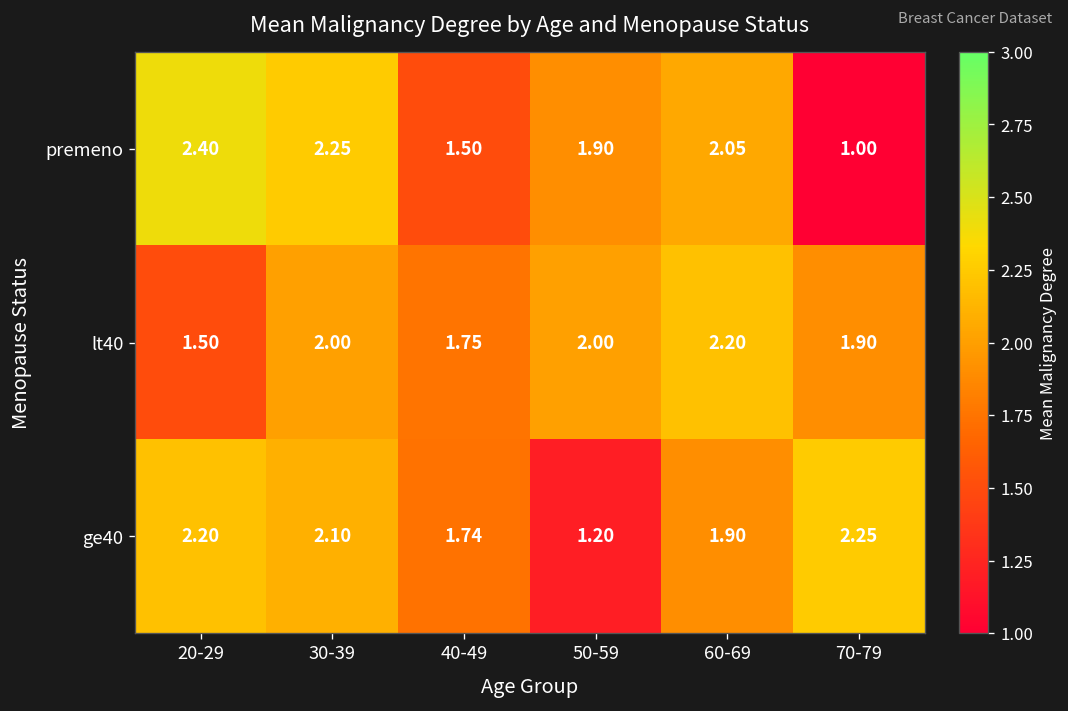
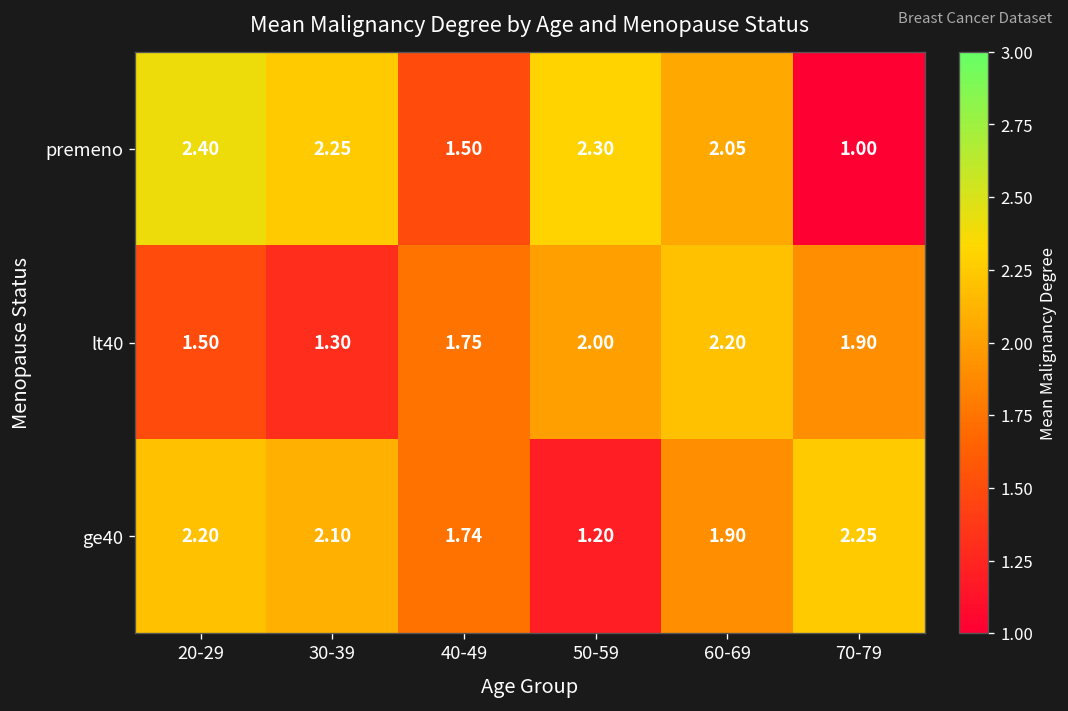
  {
    "premeno": {
      "20-29": 2.40,
      "30-39": 2.25,
      "40-49": 1.50,
-     "50-59": 1.90,
+     "50-59": 2.30,
      "60-69": 2.05,
      "70-79": 1.00
    },
    "lt40": {
      "20-29": 1.50,
-     "30-39": 2.00,
+     "30-39": 1.30,
      "40-49": 1.75,
      "50-59": 2.00,
      "60-69": 2.20,
      "70-79": 1.90
    },
    "ge40": {
      "20-29": 2.20,
      "30-39": 2.10,
      "40-49": 1.74,
      "50-59": 1.20,
      "60-69": 1.90,
      "70-79": 2.25
    }
  }
